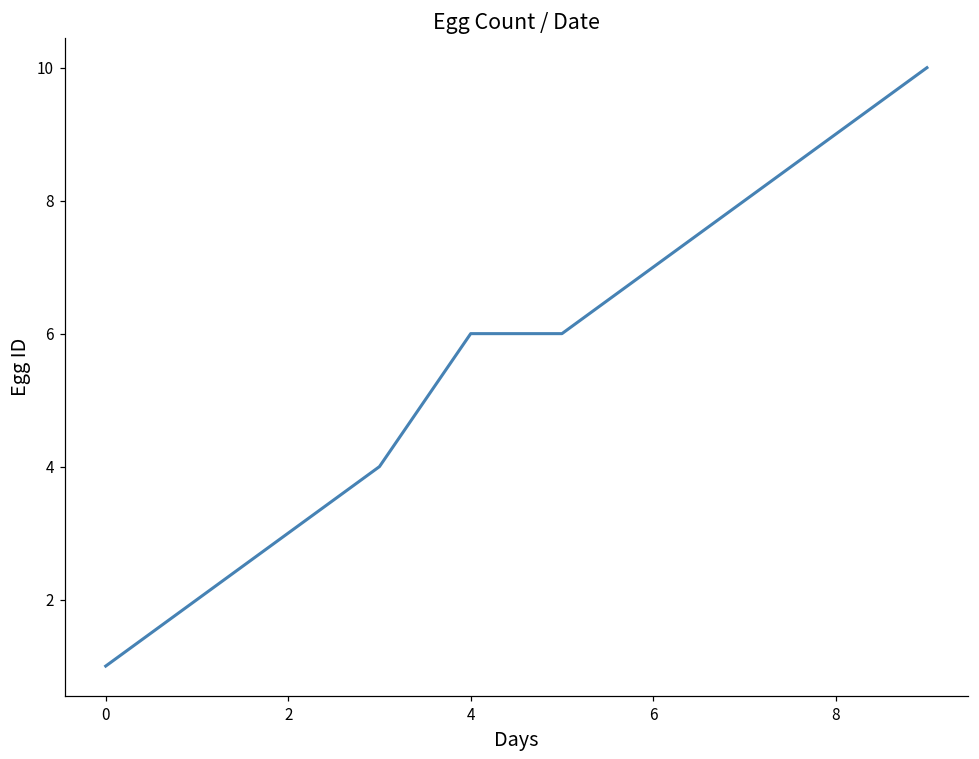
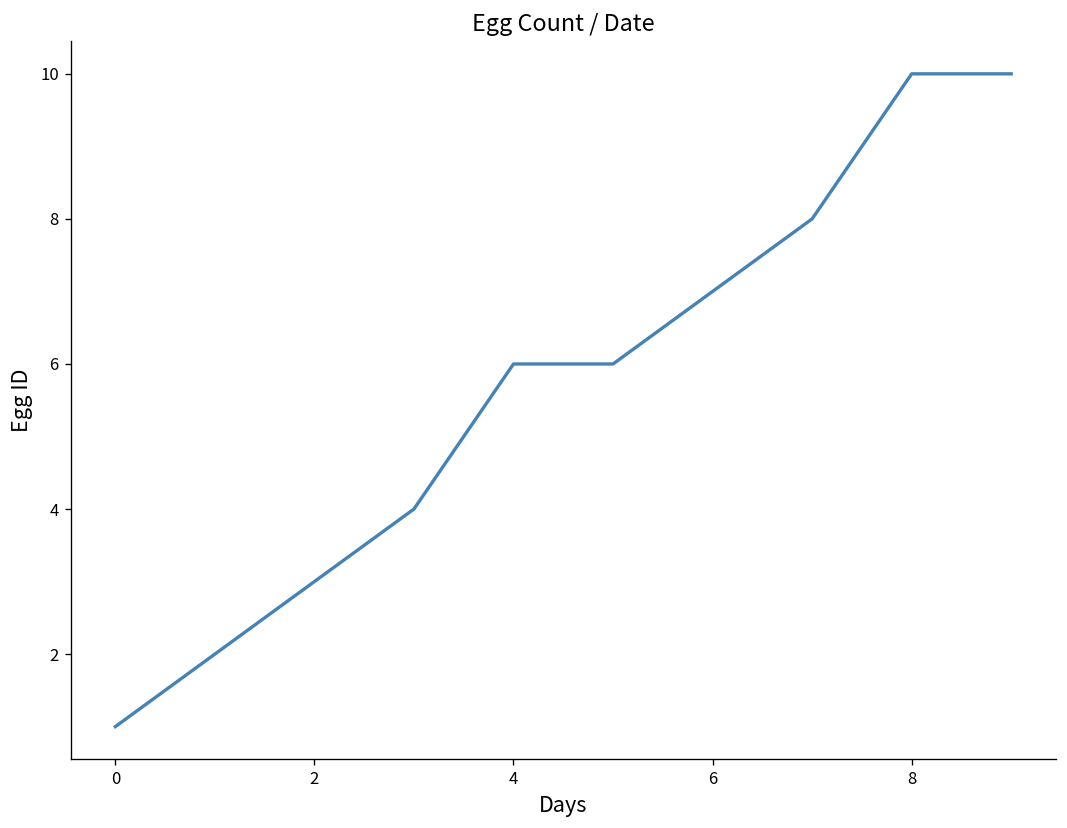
  {
    "0": 1,
    "2": 3,
    "4": 6,
    "6": 7,
-   "8": 9
+   "8": 10
  }
